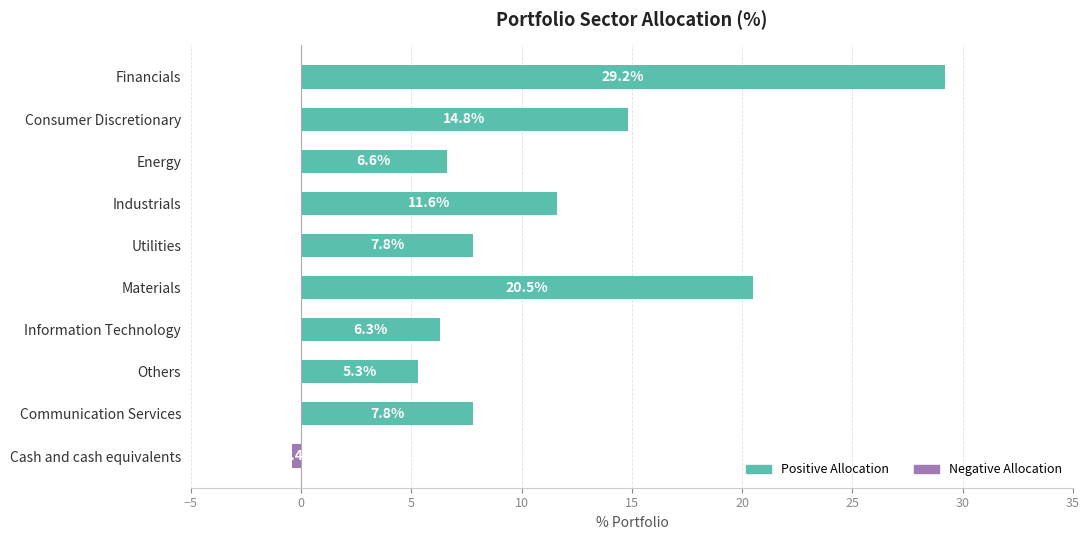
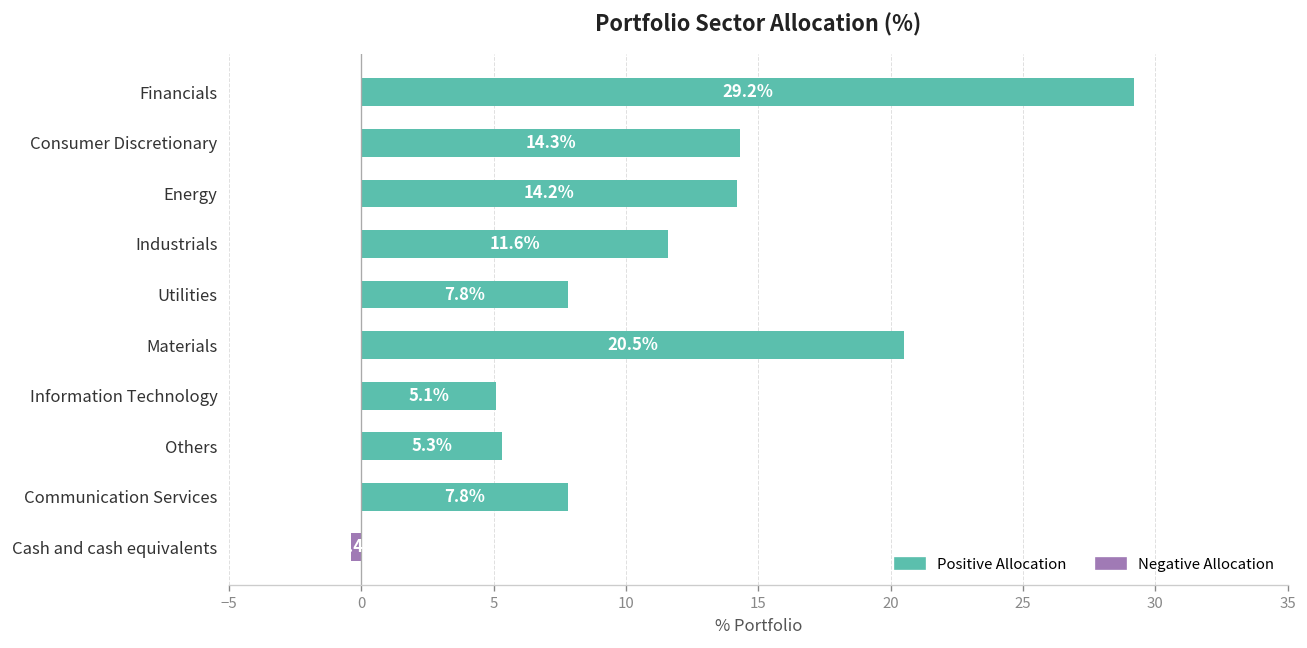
  {
    "Financials": "29.2%",
-   "Consumer Discretionary": "14.8%",
-   "Energy": "6.6%",
+   "Consumer Discretionary": "14.3%",
+   "Energy": "14.2%",
    "Industrials": "11.6%",
    "Utilities": "7.8%",
    "Materials": "20.5%",
-   "Information Technology": "6.3%",
+   "Information Technology": "5.1%",
    "Others": "5.3%",
    "Communication Services": "7.8%"
  }
